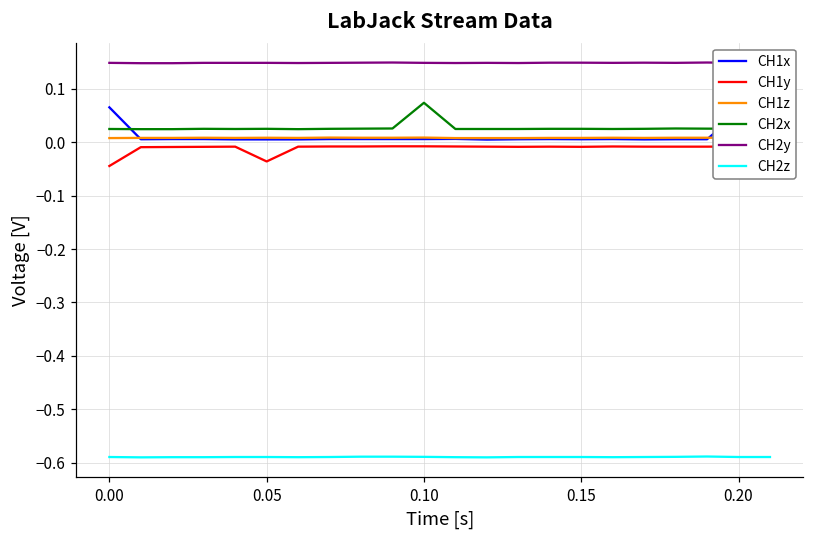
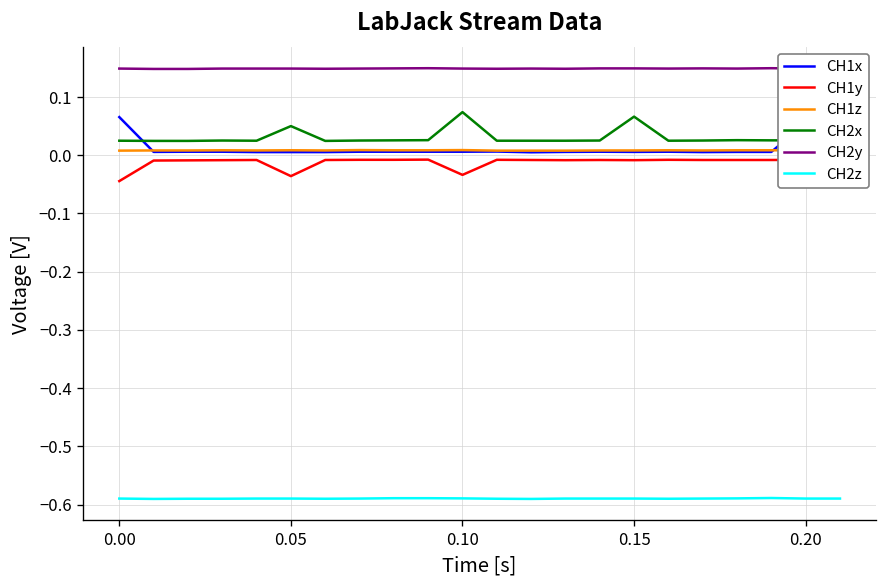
  {
    "CH1x": {
      "0.00": 0.07
    },
    "CH1y": {
      "0.00": -0.04,
      "0.05": -0.04,
-     "0.10": -0.01,
+     "0.10": -0.03,
      "0.15": -0.01
    },
    "CH1z": {
      "0.00": 0.01
    },
    "CH2x": {
      "0.00": 0.03,
-     "0.05": 0.03,
+     "0.05": 0.05,
      "0.10": 0.07,
-     "0.15": 0.03
+     "0.15": 0.07
    },
    "CH2y": {
      "0.00": 0.15,
      "0.05": 0.15,
      "0.10": 0.15,
      "0.15": 0.15
    },
    "CH2z": {
      "0.00": -0.59,
      "0.05": -0.59,
      "0.10": -0.59,
      "0.15": -0.59,
      "0.20": -0.59
    }
  }
